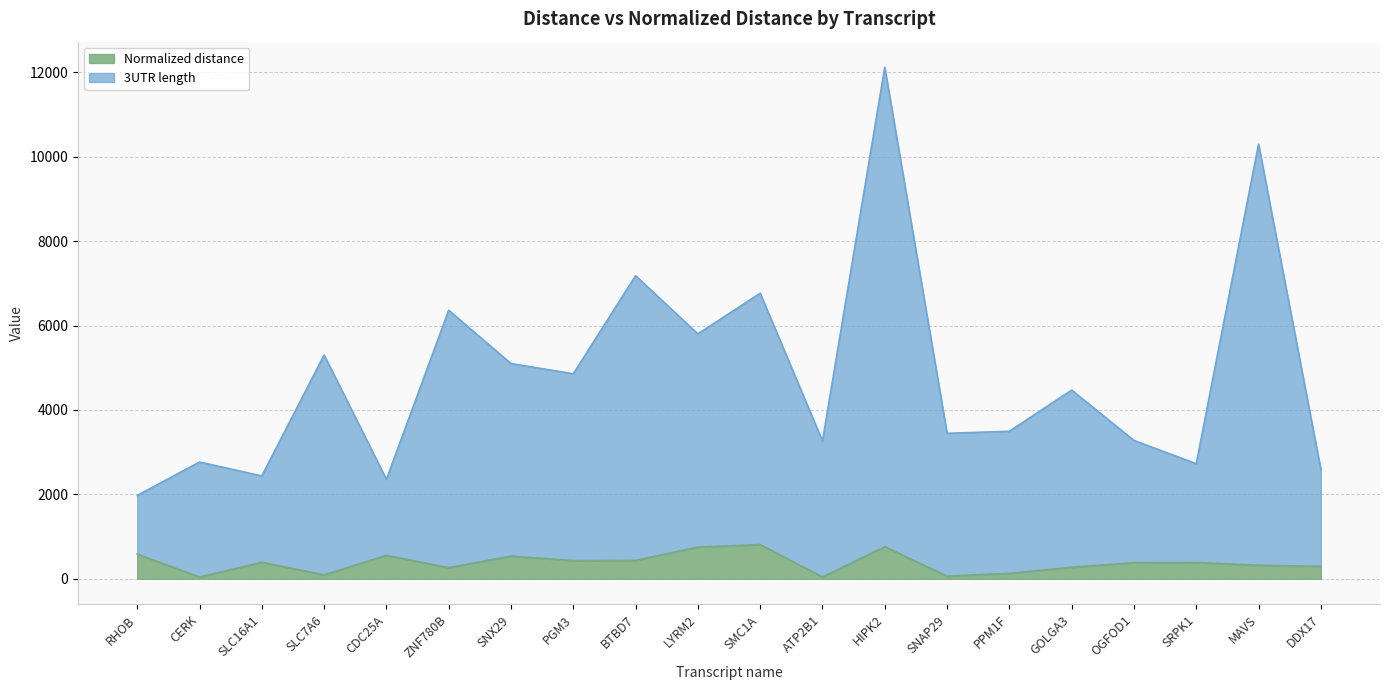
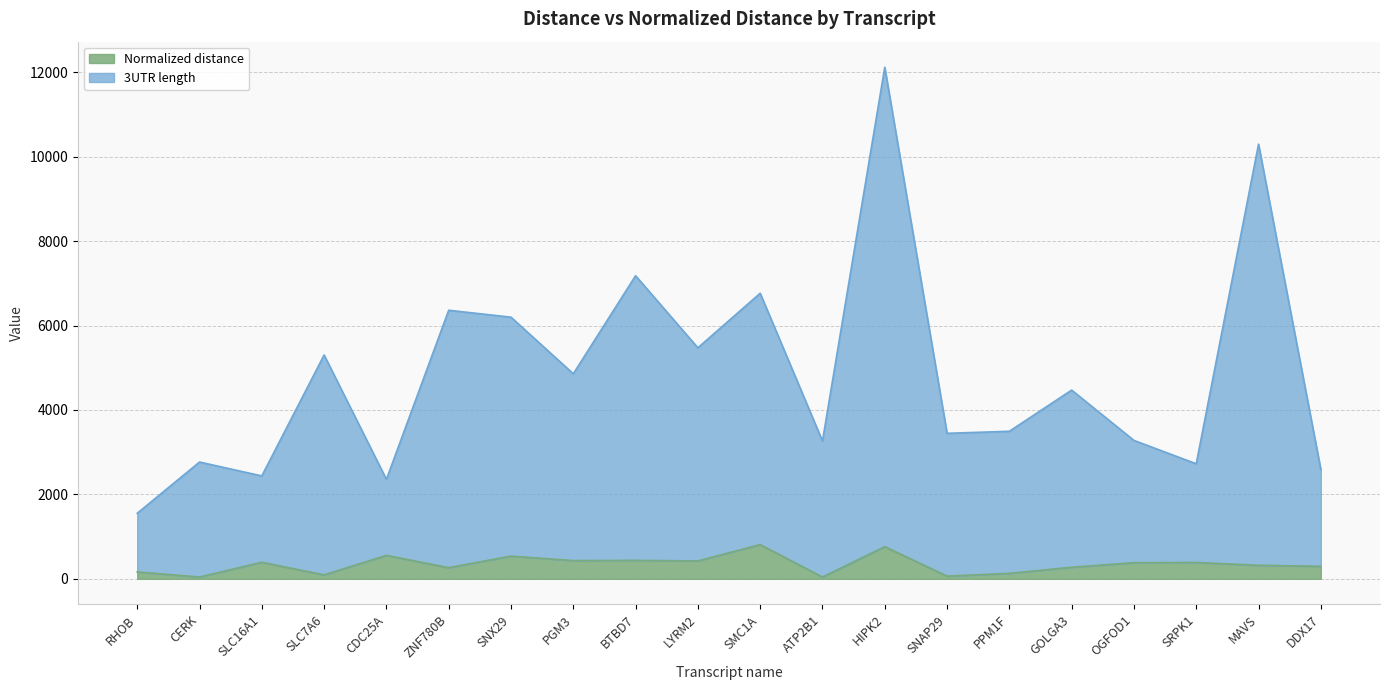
  {
    "Normalized distance": {
-     "RHOB": 600,
+     "RHOB": 200,
      "CERK": 0,
      "SLC16A1": 400,
      "SLC7A6": 100,
      "CDC25A": 600,
      "ZNF780B": 300,
      "SNX29": 500,
      "PGM3": 400,
      "BTBD7": 400,
-     "LYRM2": 800,
+     "LYRM2": 400,
      "SMC1A": 800,
      "ATP2B1": 0,
      "HIPK2": 800,
      "SNAP29": 100,
      "PPM1F": 100,
      "GOLGA3": 300,
      "OGFOD1": 400,
      "SRPK1": 400,
      "MAVS": 300,
      "DDX17": 300
    },
    "3UTR length": {
      "RHOB": 1400,
      "CERK": 2700,
      "SLC16A1": 2000,
      "SLC7A6": 5200,
      "CDC25A": 1800,
      "ZNF780B": 6100,
-     "SNX29": 4600,
+     "SNX29": 5700,
      "PGM3": 4400,
      "BTBD7": 6700,
      "LYRM2": 5100,
      "SMC1A": 6000,
      "ATP2B1": 3200,
      "HIPK2": 11400,
      "SNAP29": 3400,
      "PPM1F": 3400,
      "GOLGA3": 4200,
      "OGFOD1": 2900,
      "SRPK1": 2300,
      "MAVS": 10000,
      "DDX17": 2300
    }
  }
